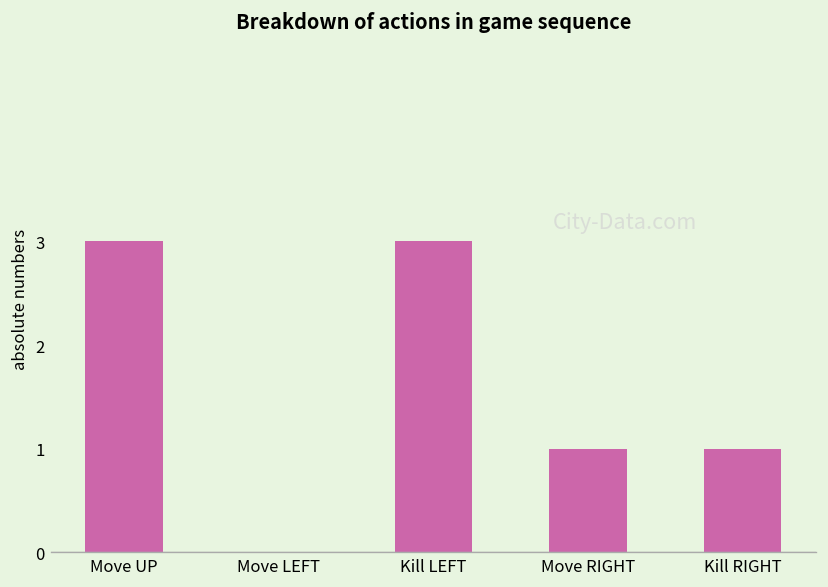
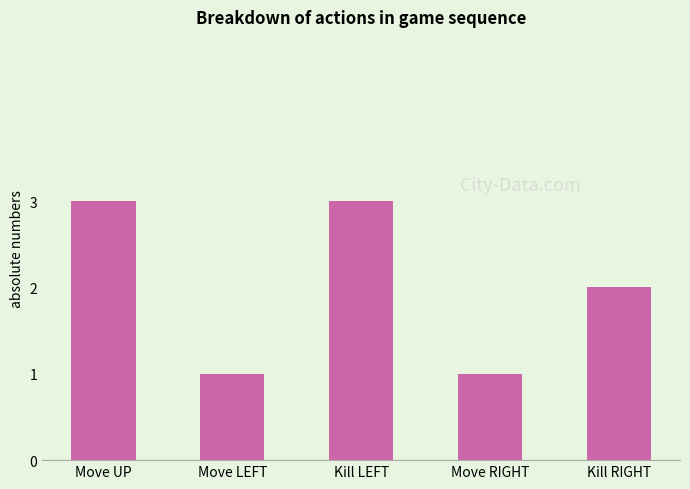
  {
    "Move UP": 3,
-   "Move LEFT": 0,
+   "Move LEFT": 1,
    "Kill LEFT": 3,
    "Move RIGHT": 1,
-   "Kill RIGHT": 1
+   "Kill RIGHT": 2
  }
